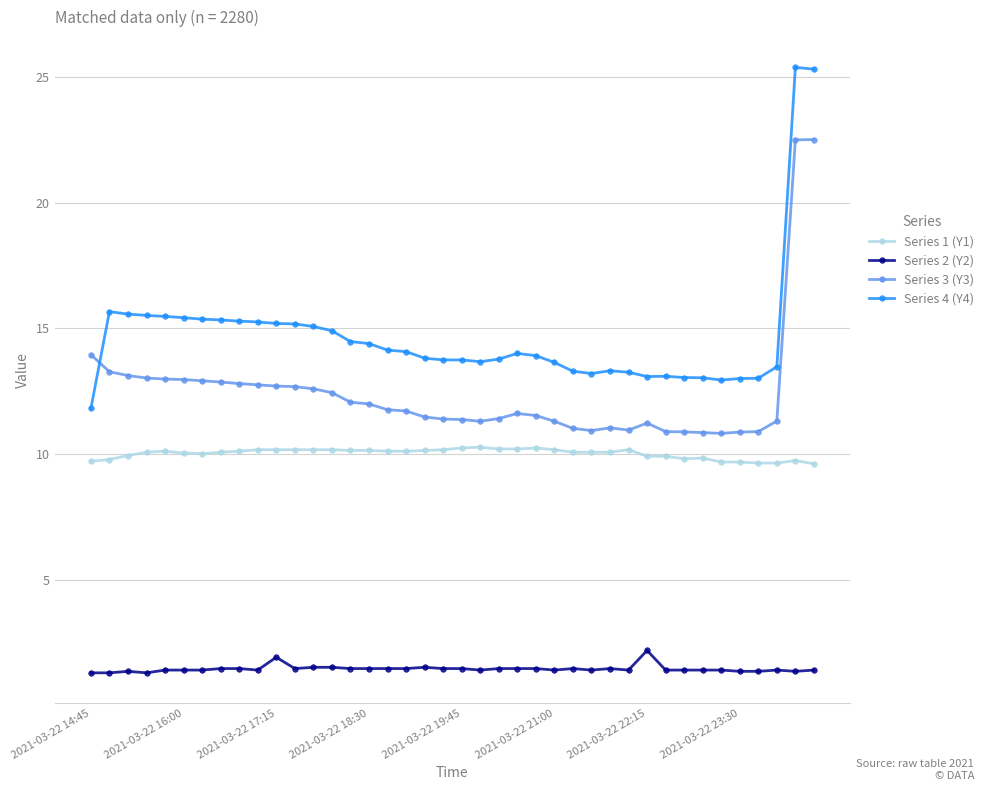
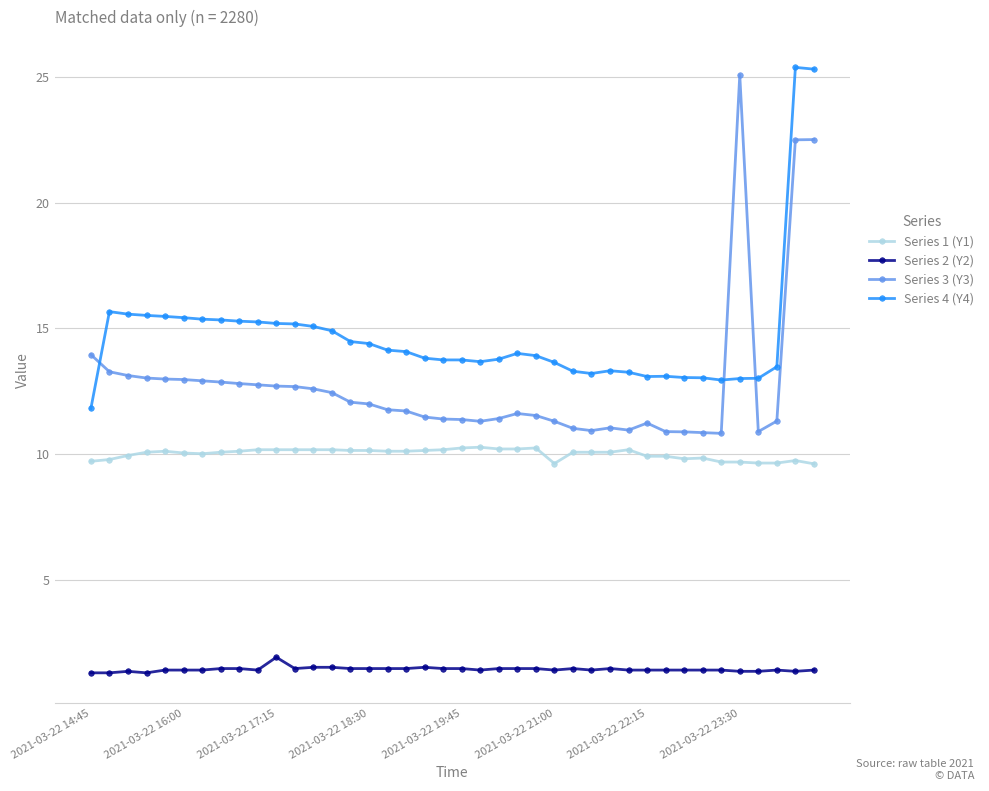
  {
    "Series 1 (Y1)": {
      "2021-03-22 14:45": 9.7,
      "2021-03-22 16:00": 10.1,
      "2021-03-22 17:15": 10.2,
      "2021-03-22 18:30": 10.2,
      "2021-03-22 19:45": 10.3,
-     "2021-03-22 21:00": 10.2,
+     "2021-03-22 21:00": 9.6,
      "2021-03-22 22:15": 9.9,
      "2021-03-22 23:30": 9.7
    },
    "Series 2 (Y2)": {
      "2021-03-22 14:45": 1.3,
      "2021-03-22 16:00": 1.4,
      "2021-03-22 17:15": 1.9,
      "2021-03-22 18:30": 1.5,
      "2021-03-22 19:45": 1.5,
      "2021-03-22 21:00": 1.4,
-     "2021-03-22 22:15": 2.2,
+     "2021-03-22 22:15": 1.4,
      "2021-03-22 23:30": 1.4
    },
    "Series 3 (Y3)": {
      "2021-03-22 14:45": 14.0,
      "2021-03-22 16:00": 13.0,
      "2021-03-22 17:15": 12.7,
      "2021-03-22 18:30": 12.0,
      "2021-03-22 19:45": 11.4,
      "2021-03-22 21:00": 11.3,
      "2021-03-22 22:15": 11.2,
-     "2021-03-22 23:30": 10.9
+     "2021-03-22 23:30": 25.1
    },
    "Series 4 (Y4)": {
      "2021-03-22 14:45": 11.8,
      "2021-03-22 16:00": 15.4,
      "2021-03-22 17:15": 15.2,
      "2021-03-22 18:30": 14.4,
      "2021-03-22 19:45": 13.8,
      "2021-03-22 21:00": 13.7,
      "2021-03-22 22:15": 13.1,
      "2021-03-22 23:30": 13.0
    }
  }
